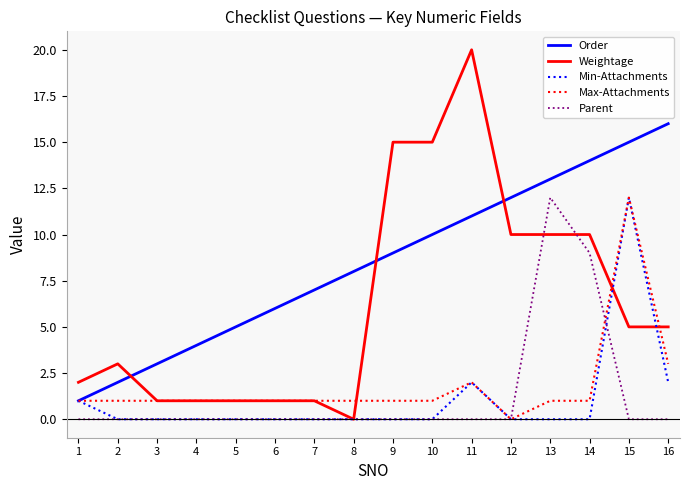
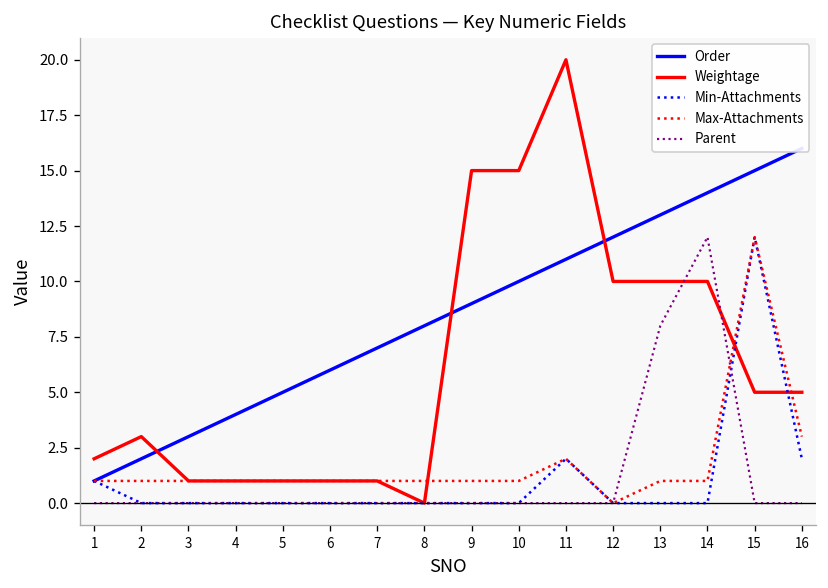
  {
    "Parent": {
      "1": 0,
      "11": 0,
-     "13": 12,
-     "14": 9,
+     "13": 8,
+     "14": 12,
      "15": 0,
      "16": 0
    }
  }
